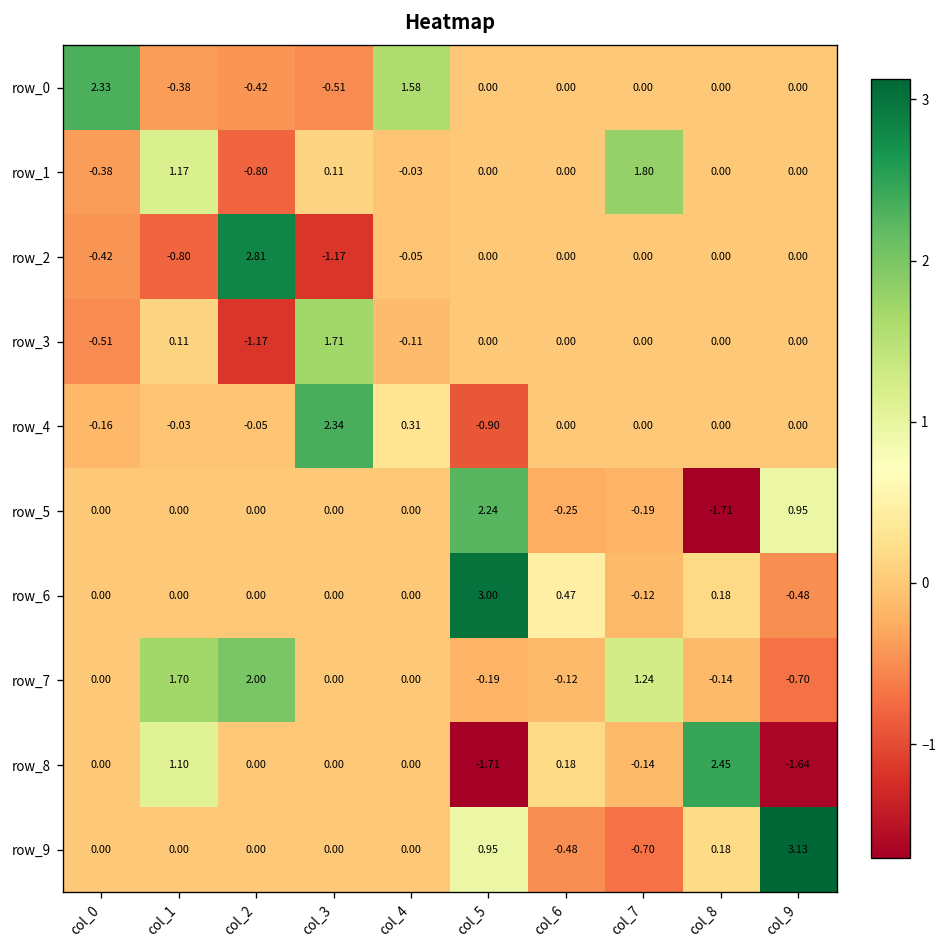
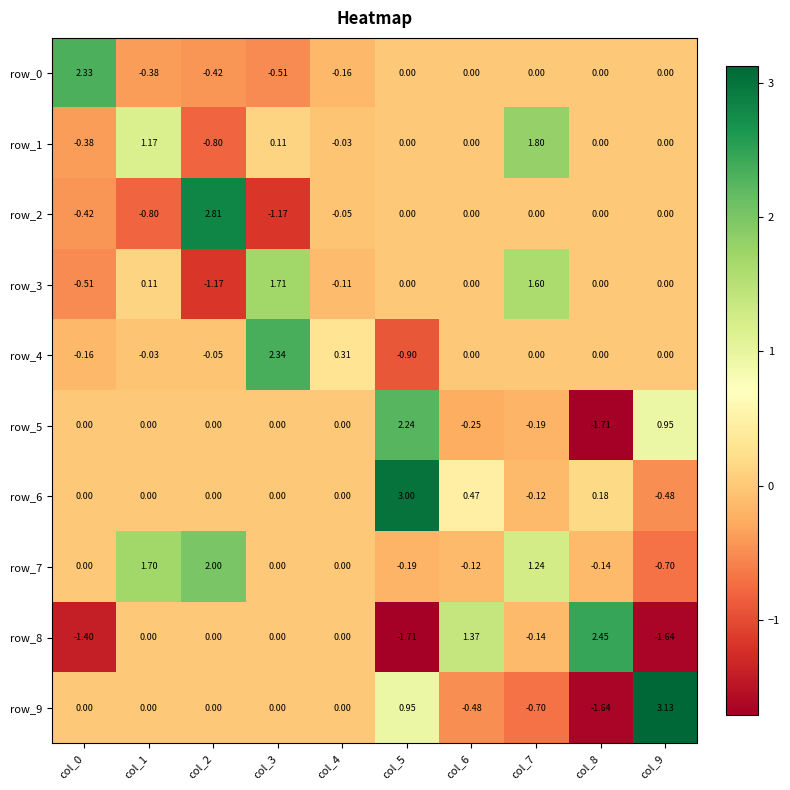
  {
    "row_0": {
      "col_0": 2.33,
      "col_1": -0.38,
      "col_2": -0.42,
      "col_3": -0.51,
-     "col_4": 1.58,
+     "col_4": -0.16,
      "col_5": 0.00,
      "col_6": 0.00,
      "col_7": 0.00,
      "col_8": 0.00,
      "col_9": 0.00
    },
    "row_1": {
      "col_0": -0.38,
      "col_1": 1.17,
      "col_2": -0.80,
      "col_3": 0.11,
      "col_4": -0.03,
      "col_5": 0.00,
      "col_6": 0.00,
      "col_7": 1.80,
      "col_8": 0.00,
      "col_9": 0.00
    },
    "row_2": {
      "col_0": -0.42,
      "col_1": -0.80,
      "col_2": 2.81,
      "col_3": -1.17,
      "col_4": -0.05,
      "col_5": 0.00,
      "col_6": 0.00,
      "col_7": 0.00,
      "col_8": 0.00,
      "col_9": 0.00
    },
    "row_3": {
      "col_0": -0.51,
      "col_1": 0.11,
      "col_2": -1.17,
      "col_3": 1.71,
      "col_4": -0.11,
      "col_5": 0.00,
      "col_6": 0.00,
-     "col_7": 0.00,
+     "col_7": 1.60,
      "col_8": 0.00,
      "col_9": 0.00
    },
    "row_4": {
      "col_0": -0.16,
      "col_1": -0.03,
      "col_2": -0.05,
      "col_3": 2.34,
      "col_4": 0.31,
      "col_5": -0.90,
      "col_6": 0.00,
      "col_7": 0.00,
      "col_8": 0.00,
      "col_9": 0.00
    },
    "row_5": {
      "col_0": 0.00,
      "col_1": 0.00,
      "col_2": 0.00,
      "col_3": 0.00,
      "col_4": 0.00,
      "col_5": 2.24,
      "col_6": -0.25,
      "col_7": -0.19,
      "col_8": -1.71,
      "col_9": 0.95
    },
    "row_6": {
      "col_0": 0.00,
      "col_1": 0.00,
      "col_2": 0.00,
      "col_3": 0.00,
      "col_4": 0.00,
      "col_5": 3.00,
      "col_6": 0.47,
      "col_7": -0.12,
      "col_8": 0.18,
      "col_9": -0.48
    },
    "row_7": {
      "col_0": 0.00,
      "col_1": 1.70,
      "col_2": 2.00,
      "col_3": 0.00,
      "col_4": 0.00,
      "col_5": -0.19,
      "col_6": -0.12,
      "col_7": 1.24,
      "col_8": -0.14,
      "col_9": -0.70
    },
    "row_8": {
-     "col_0": 0.00,
-     "col_1": 1.10,
+     "col_0": -1.40,
+     "col_1": 0.00,
      "col_2": 0.00,
      "col_3": 0.00,
      "col_4": 0.00,
      "col_5": -1.71,
-     "col_6": 0.18,
+     "col_6": 1.37,
      "col_7": -0.14,
      "col_8": 2.45,
      "col_9": -1.64
    },
    "row_9": {
      "col_0": 0.00,
      "col_1": 0.00,
      "col_2": 0.00,
      "col_3": 0.00,
      "col_4": 0.00,
      "col_5": 0.95,
      "col_6": -0.48,
      "col_7": -0.70,
-     "col_8": 0.18,
+     "col_8": -1.64,
      "col_9": 3.13
    }
  }
